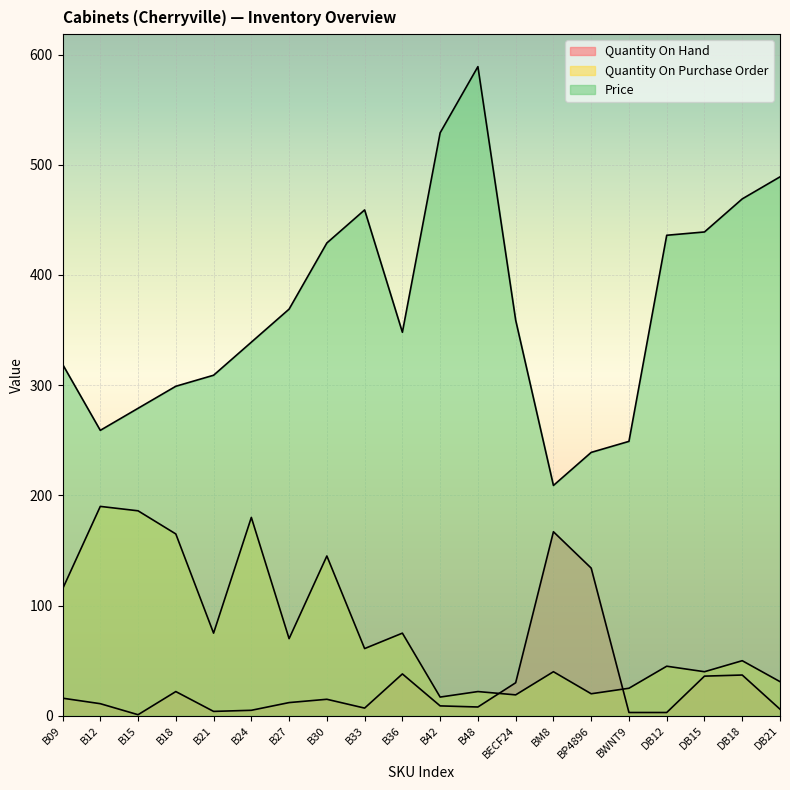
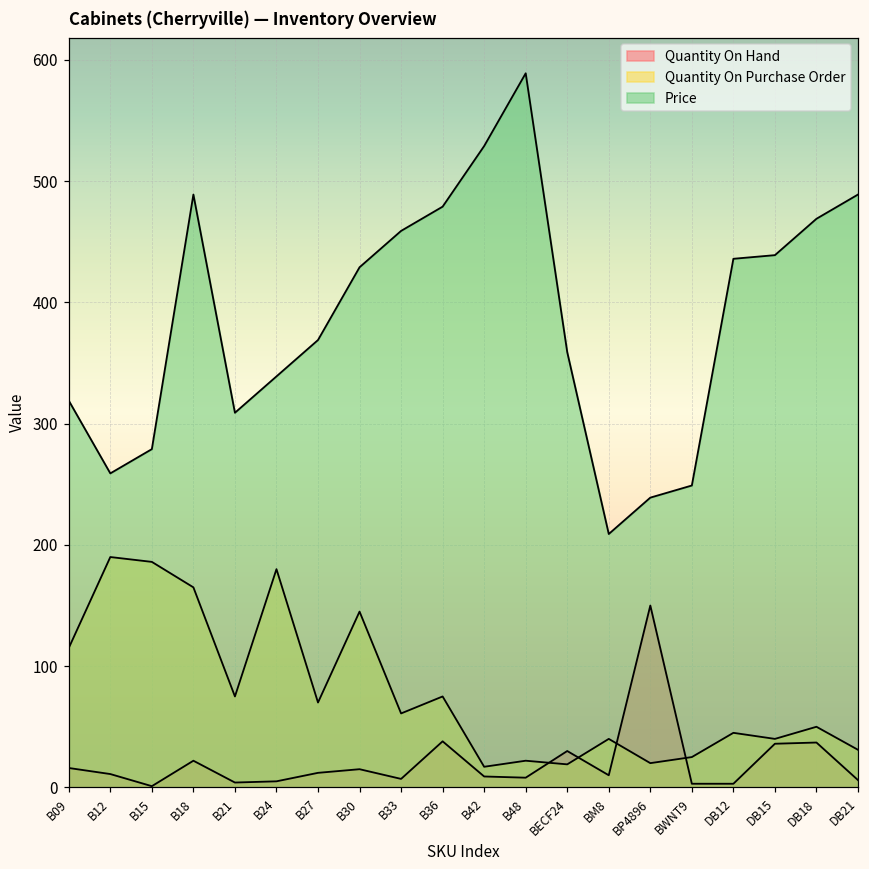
  {
    "Quantity On Hand": {
      "B09": 16,
      "B12": 11,
      "B15": 1,
      "B18": 22,
      "B21": 4,
      "B24": 5,
      "B27": 12,
      "B30": 15,
      "B33": 7,
      "B36": 38,
      "B42": 9,
      "B48": 8,
      "BECF24": 30,
-     "BM8": 167,
-     "BP4896": 134,
+     "BM8": 10,
+     "BP4896": 150,
      "BWNT9": 3,
      "DB12": 3,
      "DB15": 36,
      "DB18": 37,
      "DB21": 6
    },
    "Quantity On Purchase Order": {
      "B09": 115,
      "B12": 190,
      "B15": 186,
      "B18": 165,
      "B21": 75,
      "B24": 180,
      "B27": 70,
      "B30": 145,
      "B33": 61,
      "B36": 75,
      "B42": 17,
      "B48": 22,
      "BECF24": 19,
      "BM8": 40,
      "BP4896": 20,
      "BWNT9": 25,
      "DB12": 45,
      "DB15": 40,
      "DB18": 50,
      "DB21": 31
    },
    "Price": {
      "B09": 319,
      "B12": 259,
      "B15": 279,
-     "B18": 299,
+     "B18": 489,
      "B21": 309,
      "B24": 339,
      "B27": 369,
      "B30": 429,
      "B33": 459,
-     "B36": 348,
+     "B36": 479,
      "B42": 529,
      "B48": 589,
      "BECF24": 359,
      "BM8": 209,
      "BP4896": 239,
      "BWNT9": 249,
      "DB12": 436,
      "DB15": 439,
      "DB18": 469,
      "DB21": 489
    }
  }
